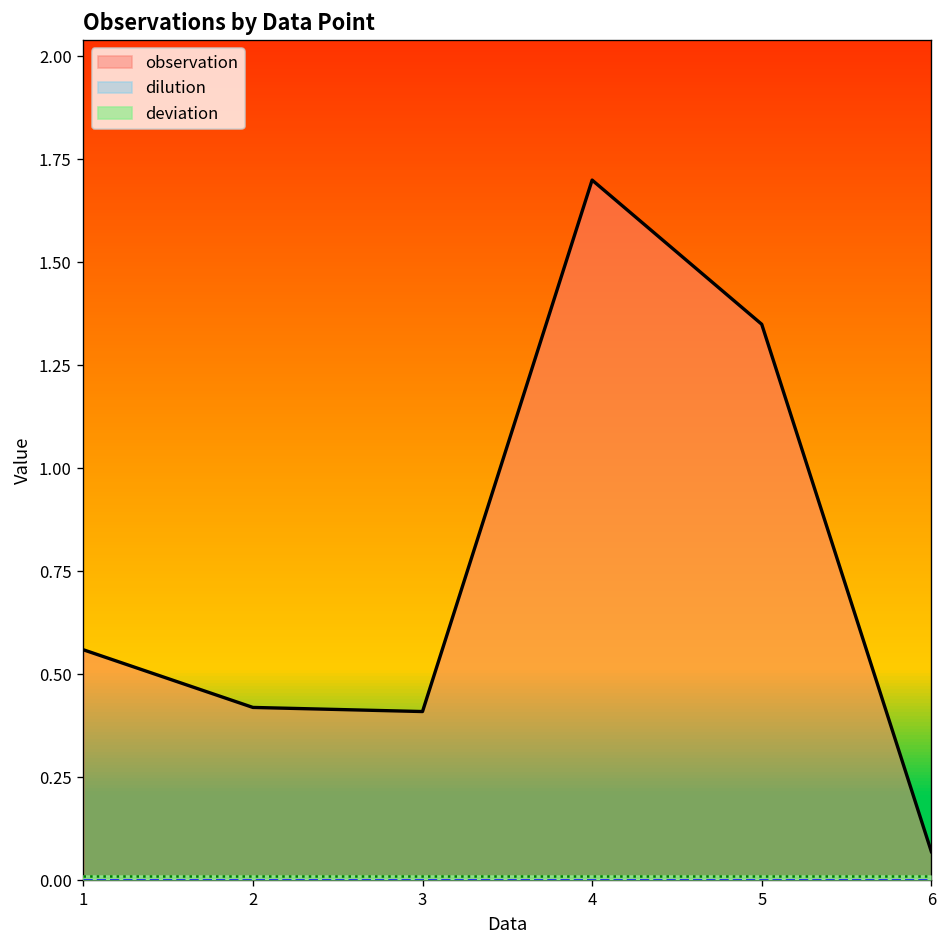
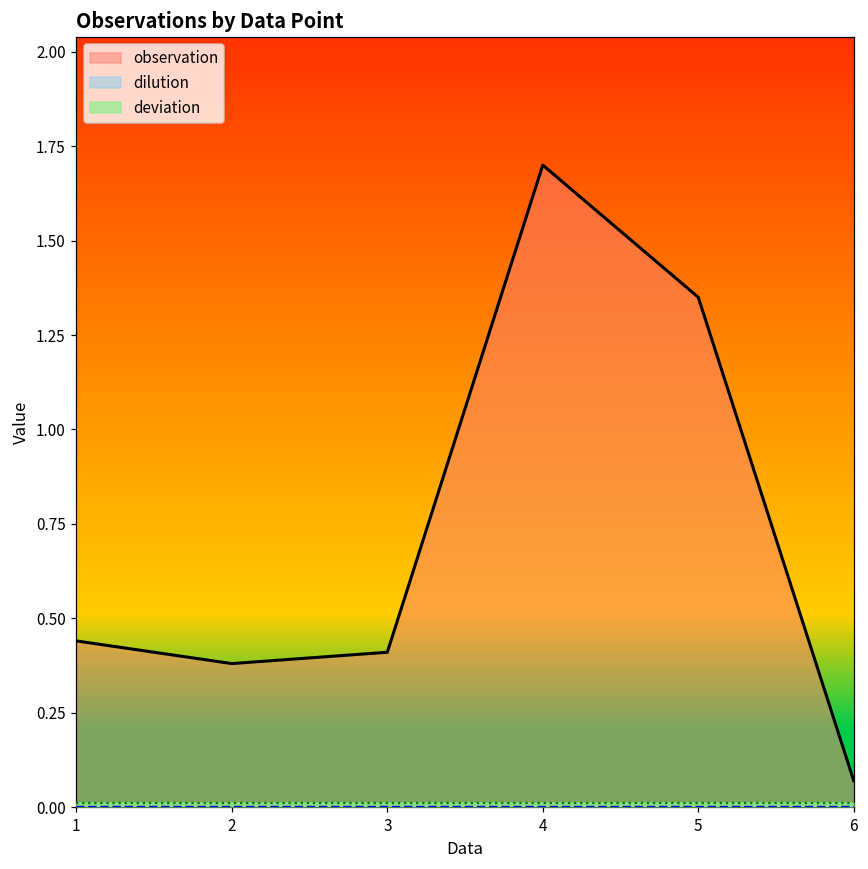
  {
    "observation": {
-     "1": 0.56,
-     "2": 0.42,
+     "1": 0.44,
+     "2": 0.38,
      "3": 0.41,
      "4": 1.70,
      "5": 1.35,
      "6": 0.07
    },
    "dilution": {
      "1": 0.00,
      "2": 0.00,
      "3": 0.00,
      "4": 0.00,
      "5": 0.00,
      "6": 0.00
    },
    "deviation": {
      "1": 0.01,
      "2": 0.01,
      "3": 0.01,
      "4": 0.01,
      "5": 0.01,
      "6": 0.01
    }
  }
